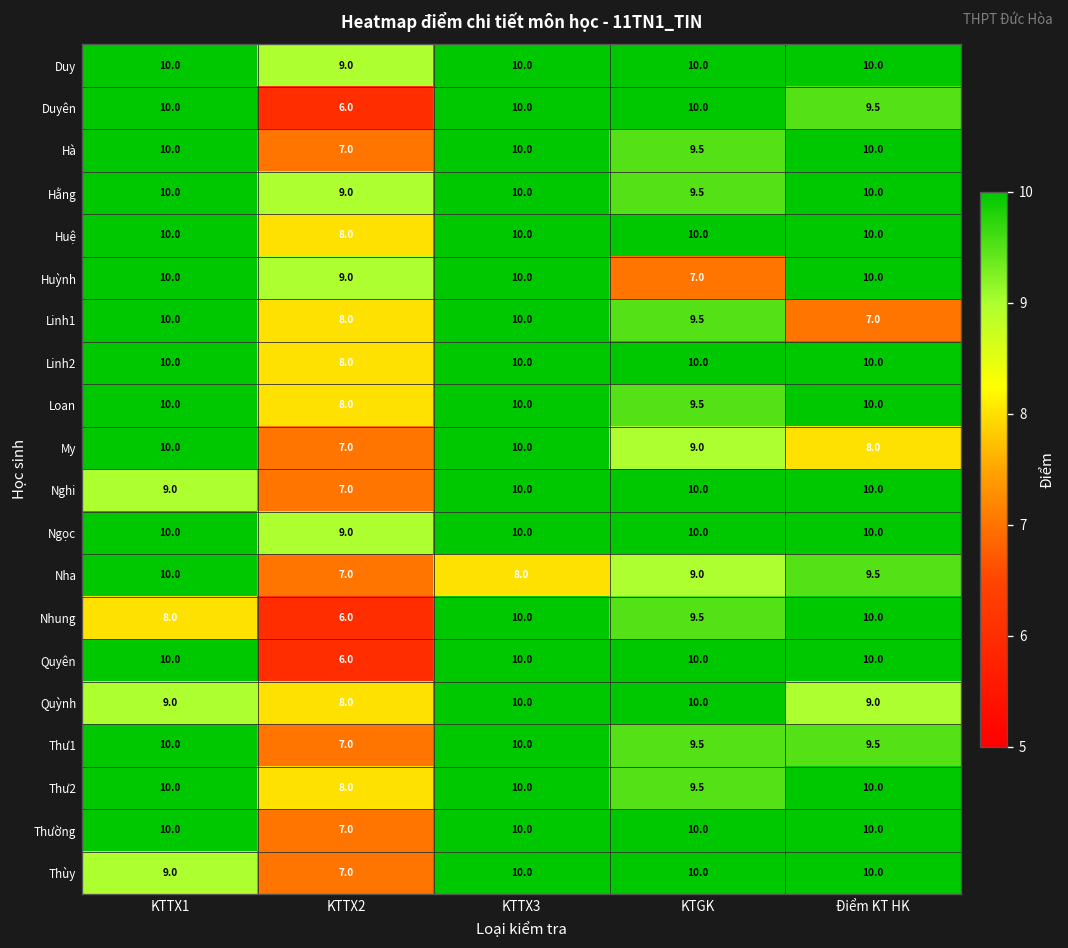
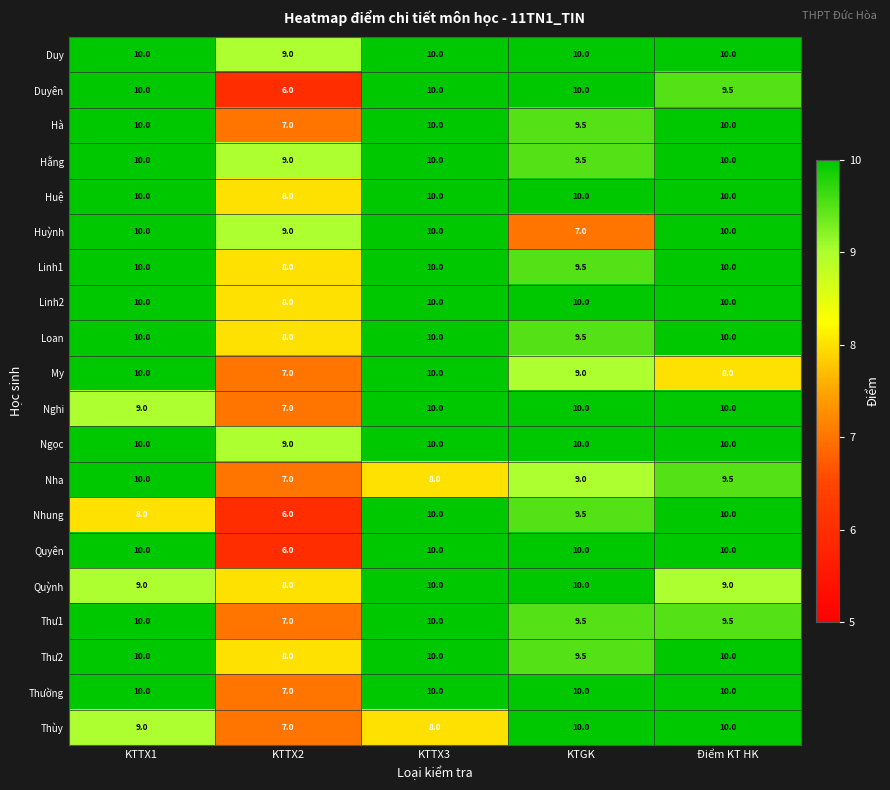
  {
    "Duy": {
      "KTTX1": 10.0,
      "KTTX2": 9.0,
      "KTTX3": 10.0,
      "KTGK": 10.0,
      "Điểm KT HK": 10.0
    },
    "Duyên": {
      "KTTX1": 10.0,
      "KTTX2": 6.0,
      "KTTX3": 10.0,
      "KTGK": 10.0,
      "Điểm KT HK": 9.5
    },
    "Hà": {
      "KTTX1": 10.0,
      "KTTX2": 7.0,
      "KTTX3": 10.0,
      "KTGK": 9.5,
      "Điểm KT HK": 10.0
    },
    "Hằng": {
      "KTTX1": 10.0,
      "KTTX2": 9.0,
      "KTTX3": 10.0,
      "KTGK": 9.5,
      "Điểm KT HK": 10.0
    },
    "Huệ": {
      "KTTX1": 10.0,
      "KTTX2": 8.0,
      "KTTX3": 10.0,
      "KTGK": 10.0,
      "Điểm KT HK": 10.0
    },
    "Huỳnh": {
      "KTTX1": 10.0,
      "KTTX2": 9.0,
      "KTTX3": 10.0,
      "KTGK": 7.0,
      "Điểm KT HK": 10.0
    },
    "Linh1": {
      "KTTX1": 10.0,
      "KTTX2": 8.0,
      "KTTX3": 10.0,
      "KTGK": 9.5,
-     "Điểm KT HK": 7.0
+     "Điểm KT HK": 10.0
    },
    "Linh2": {
      "KTTX1": 10.0,
      "KTTX2": 8.0,
      "KTTX3": 10.0,
      "KTGK": 10.0,
      "Điểm KT HK": 10.0
    },
    "Loan": {
      "KTTX1": 10.0,
      "KTTX2": 8.0,
      "KTTX3": 10.0,
      "KTGK": 9.5,
      "Điểm KT HK": 10.0
    },
    "My": {
      "KTTX1": 10.0,
      "KTTX2": 7.0,
      "KTTX3": 10.0,
      "KTGK": 9.0,
      "Điểm KT HK": 8.0
    },
    "Nghi": {
      "KTTX1": 9.0,
      "KTTX2": 7.0,
      "KTTX3": 10.0,
      "KTGK": 10.0,
      "Điểm KT HK": 10.0
    },
    "Ngọc": {
      "KTTX1": 10.0,
      "KTTX2": 9.0,
      "KTTX3": 10.0,
      "KTGK": 10.0,
      "Điểm KT HK": 10.0
    },
    "Nha": {
      "KTTX1": 10.0,
      "KTTX2": 7.0,
      "KTTX3": 8.0,
      "KTGK": 9.0,
      "Điểm KT HK": 9.5
    },
    "Nhung": {
      "KTTX1": 8.0,
      "KTTX2": 6.0,
      "KTTX3": 10.0,
      "KTGK": 9.5,
      "Điểm KT HK": 10.0
    },
    "Quyên": {
      "KTTX1": 10.0,
      "KTTX2": 6.0,
      "KTTX3": 10.0,
      "KTGK": 10.0,
      "Điểm KT HK": 10.0
    },
    "Quỳnh": {
      "KTTX1": 9.0,
      "KTTX2": 8.0,
      "KTTX3": 10.0,
      "KTGK": 10.0,
      "Điểm KT HK": 9.0
    },
    "Thư1": {
      "KTTX1": 10.0,
      "KTTX2": 7.0,
      "KTTX3": 10.0,
      "KTGK": 9.5,
      "Điểm KT HK": 9.5
    },
    "Thư2": {
      "KTTX1": 10.0,
      "KTTX2": 8.0,
      "KTTX3": 10.0,
      "KTGK": 9.5,
      "Điểm KT HK": 10.0
    },
    "Thường": {
      "KTTX1": 10.0,
      "KTTX2": 7.0,
      "KTTX3": 10.0,
      "KTGK": 10.0,
      "Điểm KT HK": 10.0
    },
    "Thùy": {
      "KTTX1": 9.0,
      "KTTX2": 7.0,
-     "KTTX3": 10.0,
+     "KTTX3": 8.0,
      "KTGK": 10.0,
      "Điểm KT HK": 10.0
    }
  }
